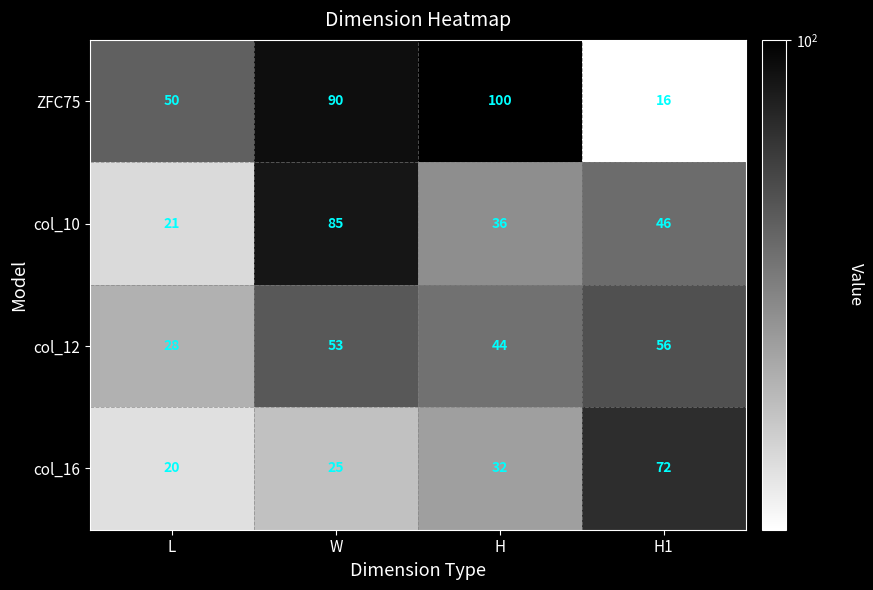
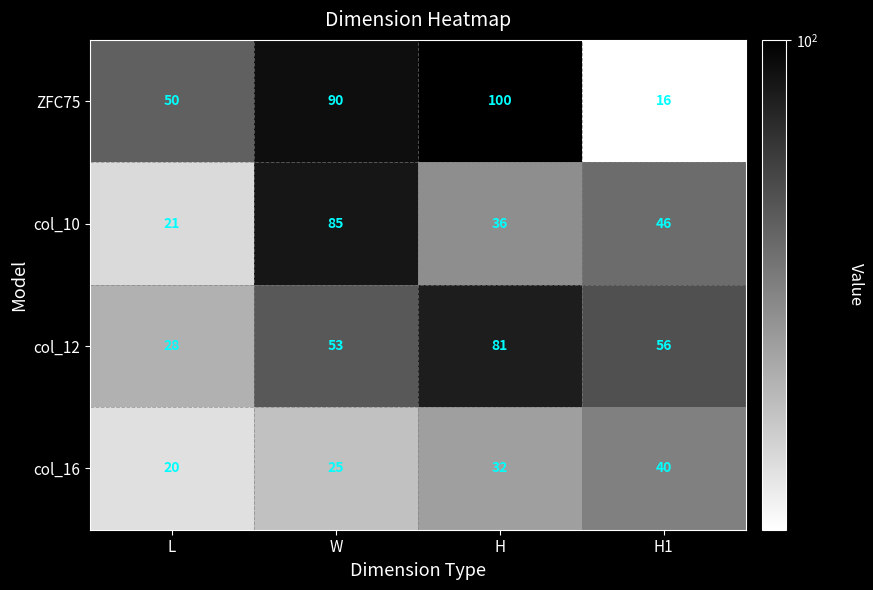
  {
    "ZFC75": {
      "L": 50,
      "W": 90,
      "H": 100,
      "H1": 16
    },
    "col_10": {
      "L": 21,
      "W": 85,
      "H": 36,
      "H1": 46
    },
    "col_12": {
      "L": 28,
      "W": 53,
-     "H": 44,
+     "H": 81,
      "H1": 56
    },
    "col_16": {
      "L": 20,
      "W": 25,
      "H": 32,
-     "H1": 72
+     "H1": 40
    }
  }
